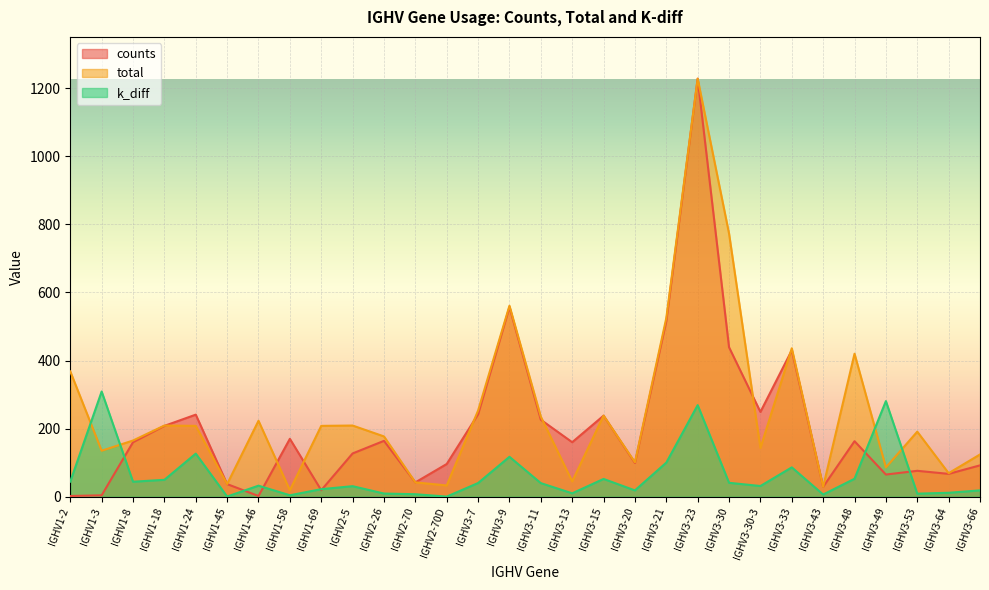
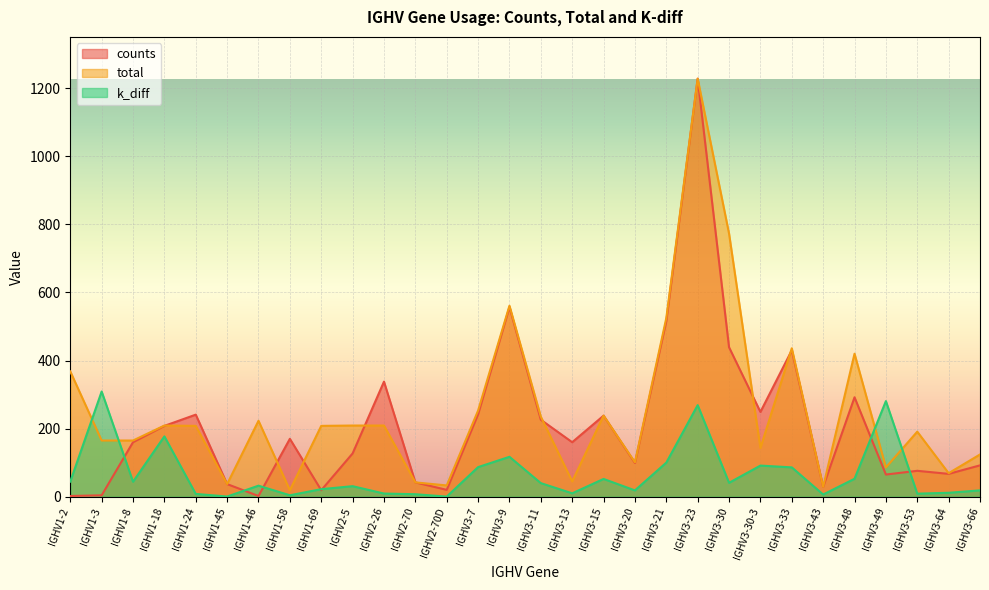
  {
    "counts": {
      "IGHV1-2": 0,
      "IGHV1-3": 0,
      "IGHV1-24": 240,
      "IGHV1-46": 0,
      "IGHV1-58": 170,
      "IGHV2-5": 130,
-     "IGHV2-26": 160,
-     "IGHV2-70D": 100,
+     "IGHV2-26": 340,
+     "IGHV2-70D": 20,
      "IGHV3-7": 240,
      "IGHV3-11": 230,
      "IGHV3-13": 160,
      "IGHV3-21": 520,
      "IGHV3-30": 440,
      "IGHV3-30-3": 250,
-     "IGHV3-48": 160,
+     "IGHV3-48": 290,
      "IGHV3-49": 70,
      "IGHV3-53": 80,
      "IGHV3-66": 90
    },
    "total": {
      "IGHV1-2": 370,
-     "IGHV1-3": 140,
+     "IGHV1-3": 170,
      "IGHV1-24": 210,
      "IGHV1-46": 220,
      "IGHV1-58": 20,
      "IGHV1-69": 210,
      "IGHV2-5": 210,
-     "IGHV2-26": 180,
+     "IGHV2-26": 210,
      "IGHV2-70D": 30,
      "IGHV3-7": 250,
      "IGHV3-11": 240,
      "IGHV3-13": 50,
      "IGHV3-21": 530,
      "IGHV3-30": 770,
      "IGHV3-30-3": 140,
      "IGHV3-48": 420,
      "IGHV3-49": 90,
      "IGHV3-53": 190,
      "IGHV3-66": 120
    },
    "k_diff": {
      "IGHV1-2": 40,
      "IGHV1-3": 310,
      "IGHV1-8": 40,
-     "IGHV1-18": 50,
-     "IGHV1-24": 130,
+     "IGHV1-18": 180,
+     "IGHV1-24": 10,
      "IGHV1-45": 0,
      "IGHV1-46": 30,
      "IGHV1-58": 0,
      "IGHV2-5": 30,
      "IGHV2-26": 10,
      "IGHV2-70": 10,
      "IGHV2-70D": 0,
-     "IGHV3-7": 40,
+     "IGHV3-7": 90,
      "IGHV3-9": 120,
      "IGHV3-11": 40,
      "IGHV3-13": 10,
      "IGHV3-15": 50,
      "IGHV3-20": 20,
      "IGHV3-21": 100,
      "IGHV3-23": 270,
      "IGHV3-30": 40,
-     "IGHV3-30-3": 30,
+     "IGHV3-30-3": 90,
      "IGHV3-33": 90,
      "IGHV3-43": 10,
      "IGHV3-48": 50,
      "IGHV3-49": 280,
      "IGHV3-53": 10,
      "IGHV3-64": 10,
      "IGHV3-66": 20
    }
  }
